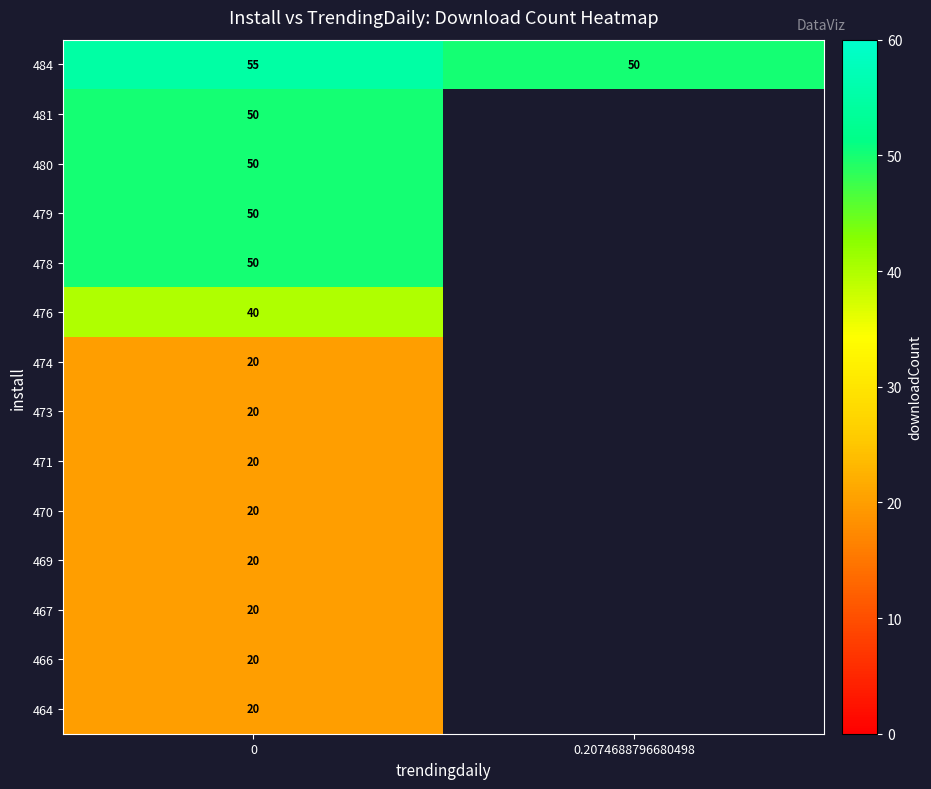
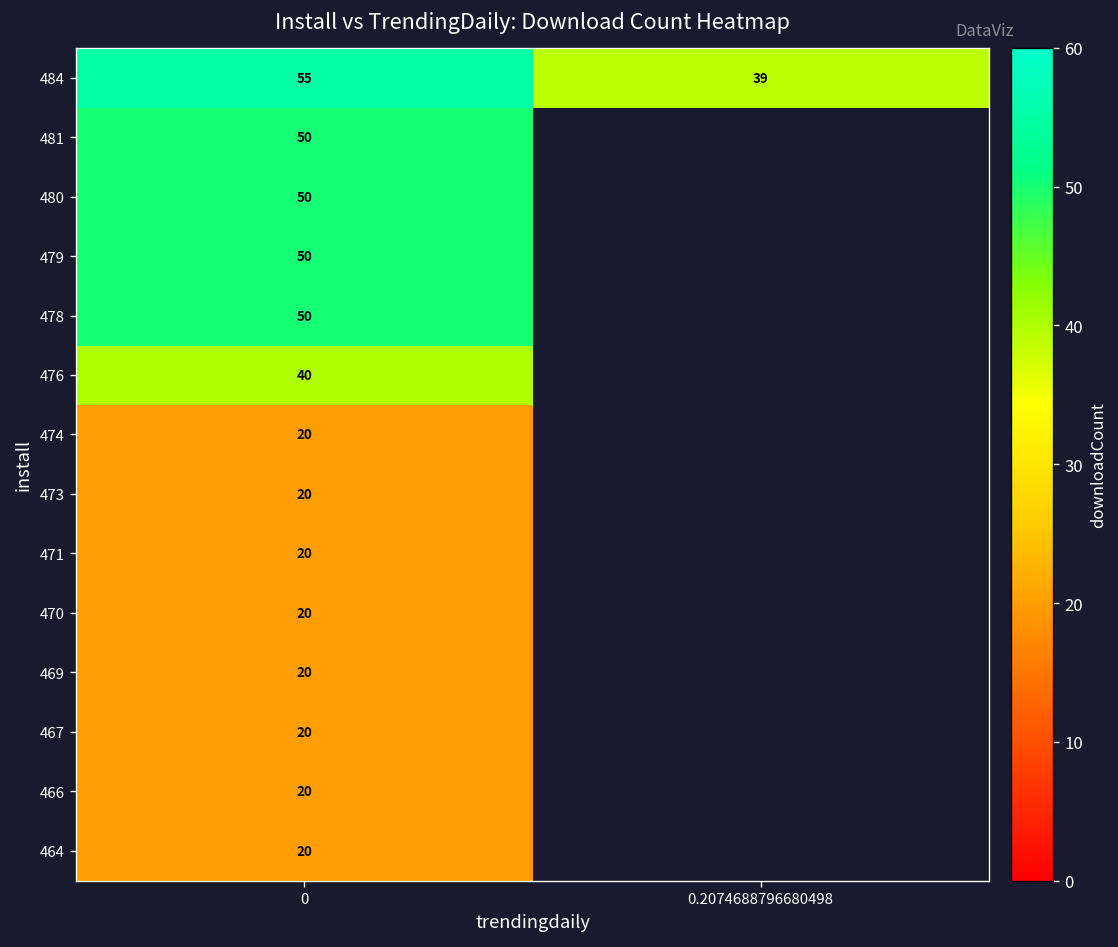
  {
    "484": {
      "0": 55,
-     "0.2074688796680498": 50
+     "0.2074688796680498": 39
    },
    "481": {
      "0": 50
    },
    "480": {
      "0": 50
    },
    "479": {
      "0": 50
    },
    "478": {
      "0": 50
    },
    "476": {
      "0": 40
    },
    "474": {
      "0": 20
    },
    "473": {
      "0": 20
    },
    "471": {
      "0": 20
    },
    "470": {
      "0": 20
    },
    "469": {
      "0": 20
    },
    "467": {
      "0": 20
    },
    "466": {
      "0": 20
    },
    "464": {
      "0": 20
    }
  }
